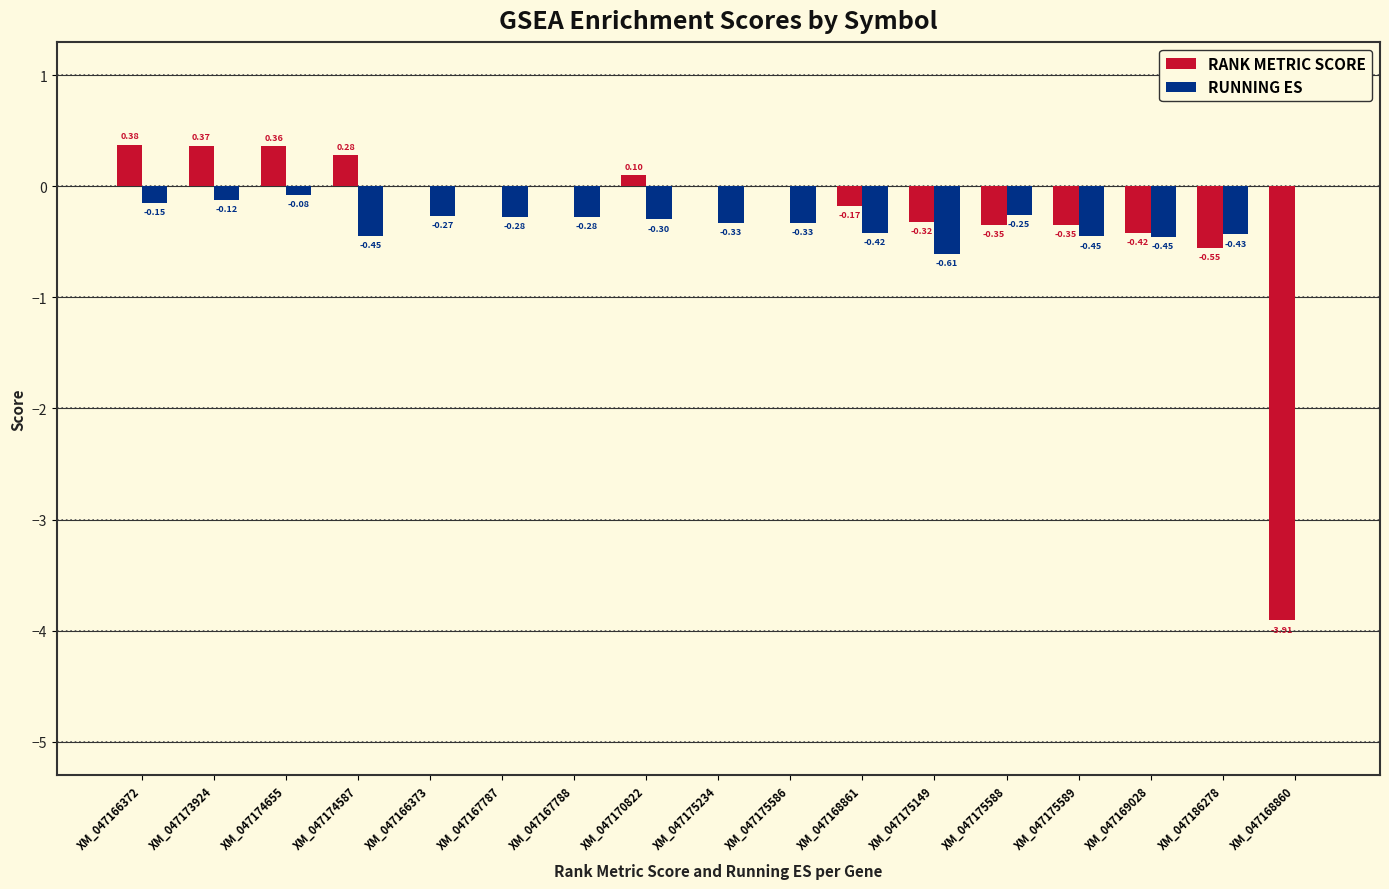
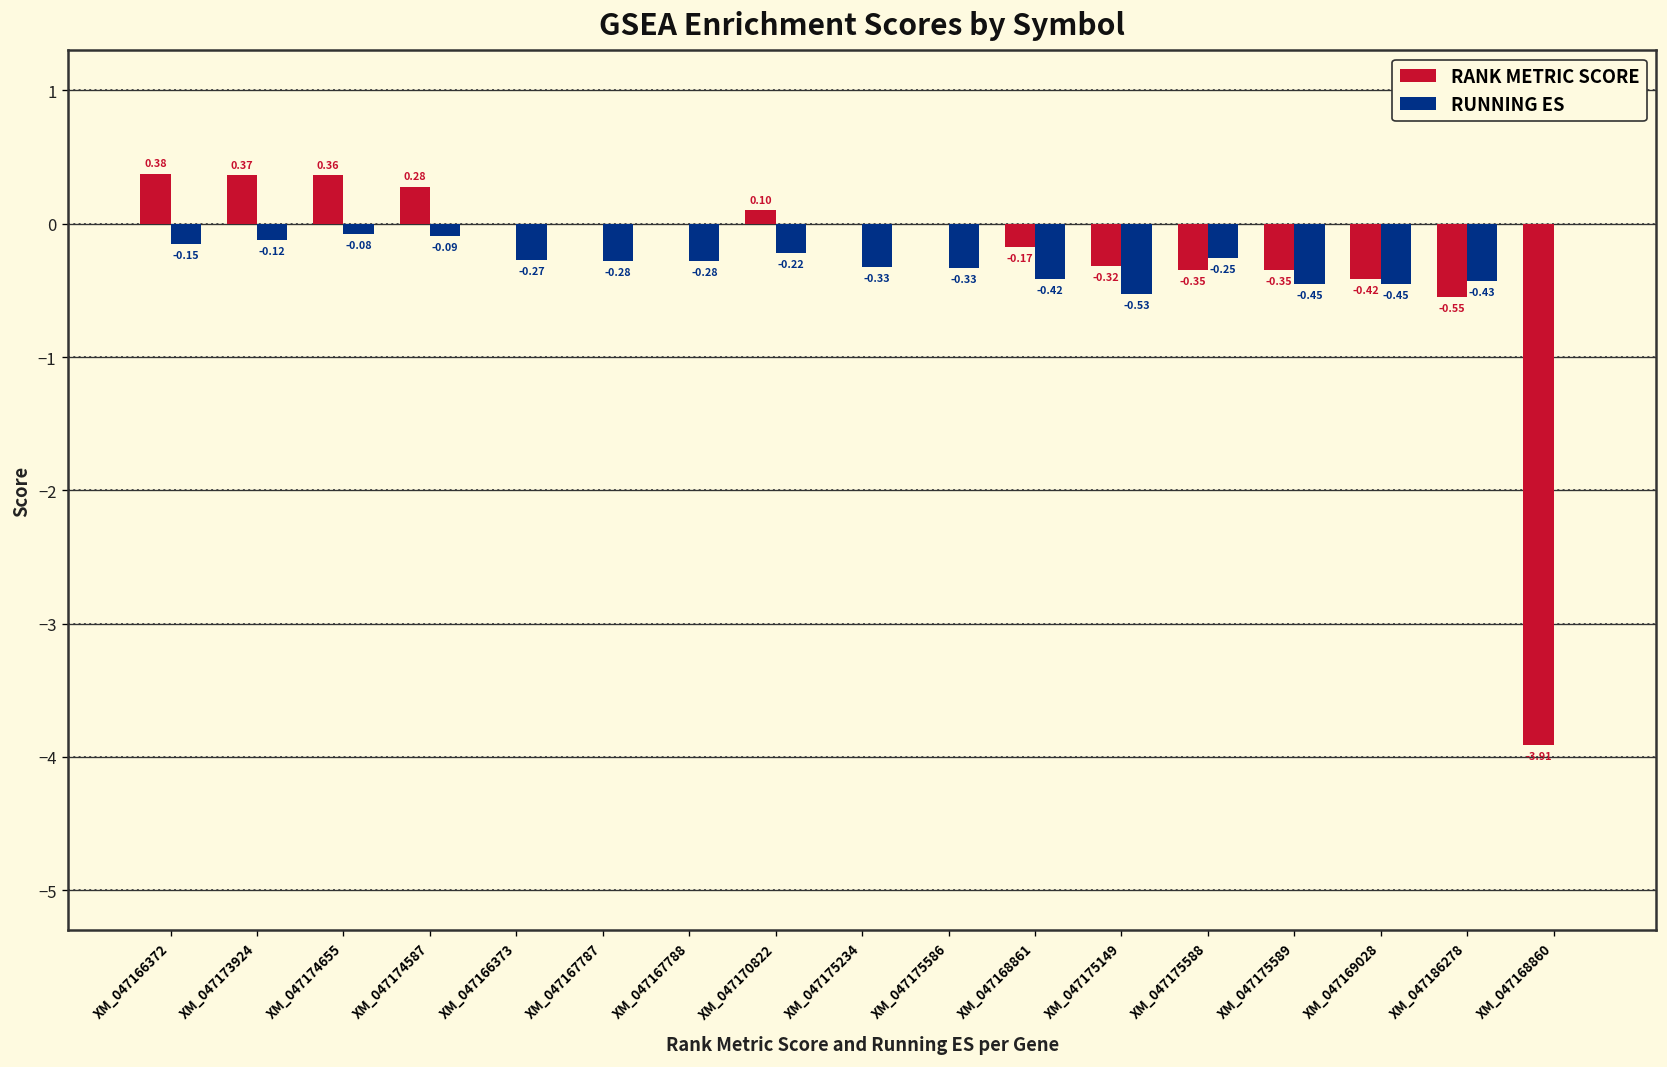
  {
    "RANK METRIC SCORE": {
      "XM_047166372": 0.38,
      "XM_047173924": 0.37,
      "XM_047174655": 0.36,
      "XM_047174587": 0.28,
      "XM_047170822": 0.10,
      "XM_047168861": -0.17,
      "XM_047175149": -0.32,
      "XM_047175588": -0.35,
      "XM_047175589": -0.35,
      "XM_047169028": -0.42,
      "XM_047186278": -0.55,
      "XM_047168860": -3.91
    },
    "RUNNING ES": {
      "XM_047166372": -0.15,
      "XM_047173924": -0.12,
      "XM_047174655": -0.08,
-     "XM_047174587": -0.45,
+     "XM_047174587": -0.09,
      "XM_047166373": -0.27,
      "XM_047167787": -0.28,
      "XM_047167788": -0.28,
-     "XM_047170822": -0.30,
+     "XM_047170822": -0.22,
      "XM_047175234": -0.33,
      "XM_047175586": -0.33,
      "XM_047168861": -0.42,
-     "XM_047175149": -0.61,
+     "XM_047175149": -0.53,
      "XM_047175588": -0.25,
      "XM_047175589": -0.45,
      "XM_047169028": -0.45,
      "XM_047186278": -0.43
    }
  }
